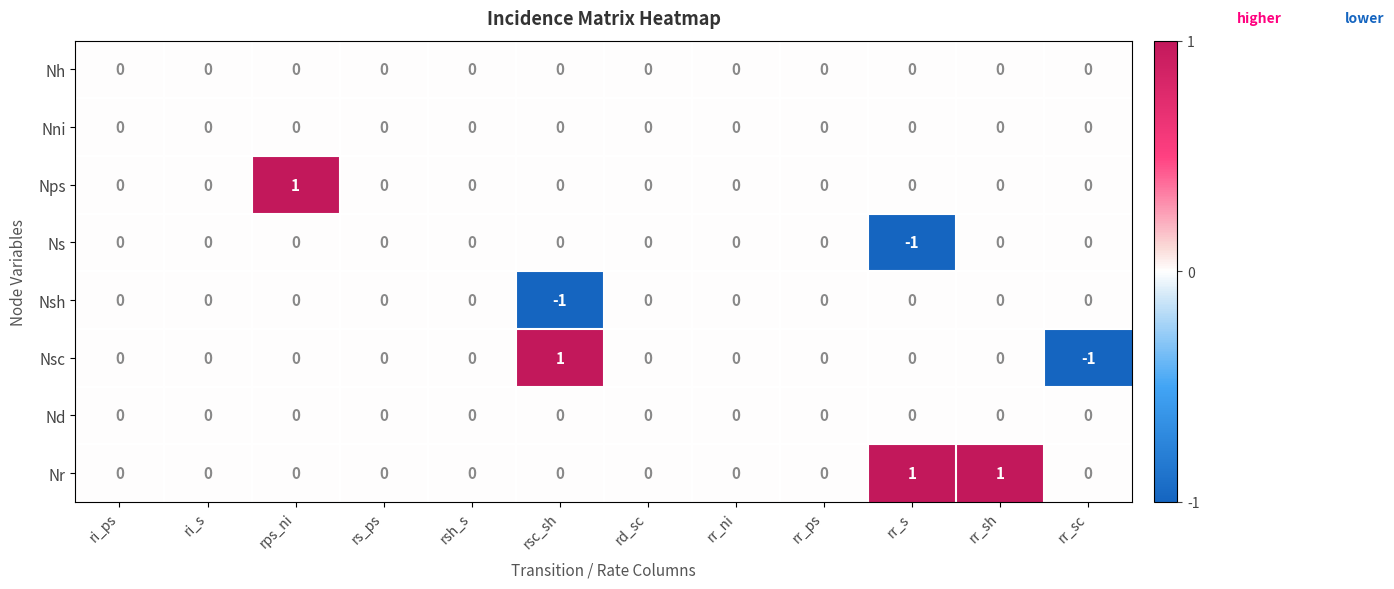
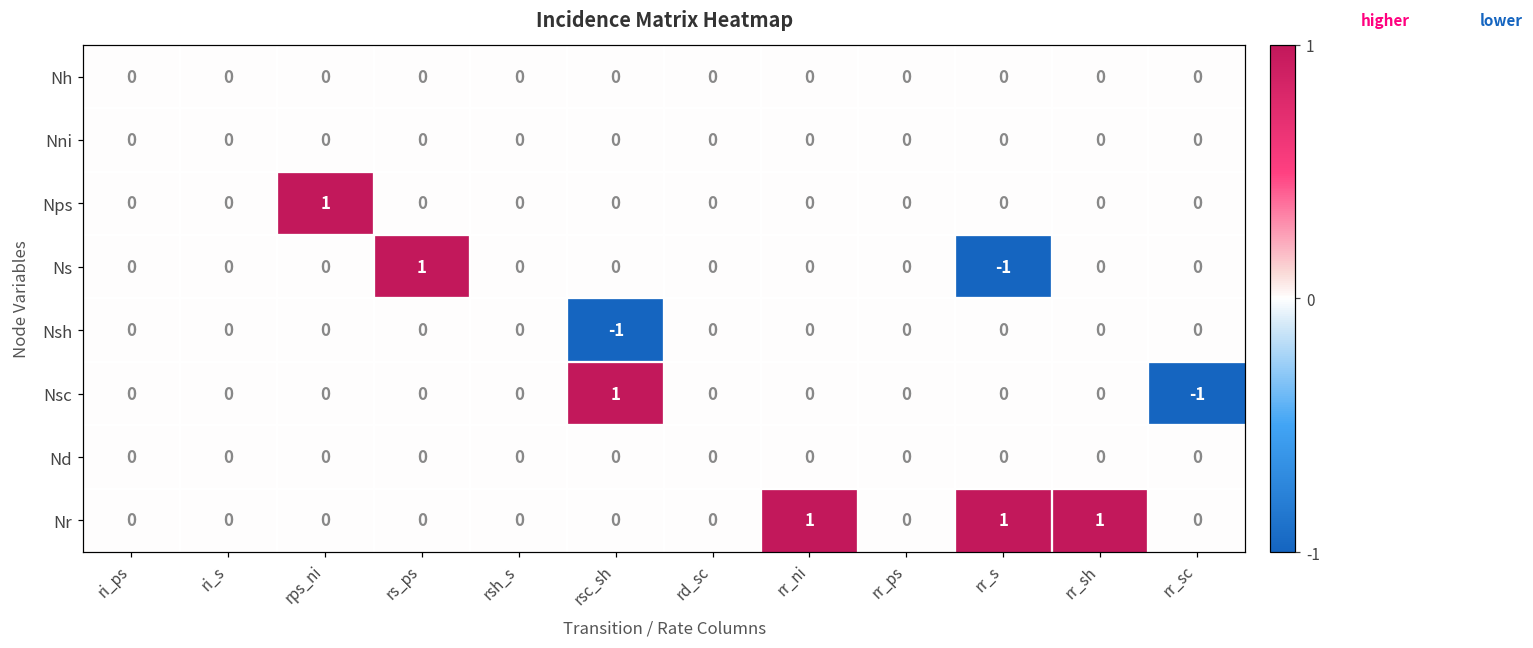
  {
    "Nh": {
      "ri_ps": 0,
      "ri_s": 0,
      "rps_ni": 0,
      "rs_ps": 0,
      "rsh_s": 0,
      "rsc_sh": 0,
      "rd_sc": 0,
      "rr_ni": 0,
      "rr_ps": 0,
      "rr_s": 0,
      "rr_sh": 0,
      "rr_sc": 0
    },
    "Nni": {
      "ri_ps": 0,
      "ri_s": 0,
      "rps_ni": 0,
      "rs_ps": 0,
      "rsh_s": 0,
      "rsc_sh": 0,
      "rd_sc": 0,
      "rr_ni": 0,
      "rr_ps": 0,
      "rr_s": 0,
      "rr_sh": 0,
      "rr_sc": 0
    },
    "Nps": {
      "ri_ps": 0,
      "ri_s": 0,
      "rps_ni": 1,
      "rs_ps": 0,
      "rsh_s": 0,
      "rsc_sh": 0,
      "rd_sc": 0,
      "rr_ni": 0,
      "rr_ps": 0,
      "rr_s": 0,
      "rr_sh": 0,
      "rr_sc": 0
    },
    "Ns": {
      "ri_ps": 0,
      "ri_s": 0,
      "rps_ni": 0,
-     "rs_ps": 0,
+     "rs_ps": 1,
      "rsh_s": 0,
      "rsc_sh": 0,
      "rd_sc": 0,
      "rr_ni": 0,
      "rr_ps": 0,
      "rr_s": -1,
      "rr_sh": 0,
      "rr_sc": 0
    },
    "Nsh": {
      "ri_ps": 0,
      "ri_s": 0,
      "rps_ni": 0,
      "rs_ps": 0,
      "rsh_s": 0,
      "rsc_sh": -1,
      "rd_sc": 0,
      "rr_ni": 0,
      "rr_ps": 0,
      "rr_s": 0,
      "rr_sh": 0,
      "rr_sc": 0
    },
    "Nsc": {
      "ri_ps": 0,
      "ri_s": 0,
      "rps_ni": 0,
      "rs_ps": 0,
      "rsh_s": 0,
      "rsc_sh": 1,
      "rd_sc": 0,
      "rr_ni": 0,
      "rr_ps": 0,
      "rr_s": 0,
      "rr_sh": 0,
      "rr_sc": -1
    },
    "Nd": {
      "ri_ps": 0,
      "ri_s": 0,
      "rps_ni": 0,
      "rs_ps": 0,
      "rsh_s": 0,
      "rsc_sh": 0,
      "rd_sc": 0,
      "rr_ni": 0,
      "rr_ps": 0,
      "rr_s": 0,
      "rr_sh": 0,
      "rr_sc": 0
    },
    "Nr": {
      "ri_ps": 0,
      "ri_s": 0,
      "rps_ni": 0,
      "rs_ps": 0,
      "rsh_s": 0,
      "rsc_sh": 0,
      "rd_sc": 0,
-     "rr_ni": 0,
+     "rr_ni": 1,
      "rr_ps": 0,
      "rr_s": 1,
      "rr_sh": 1,
      "rr_sc": 0
    }
  }
